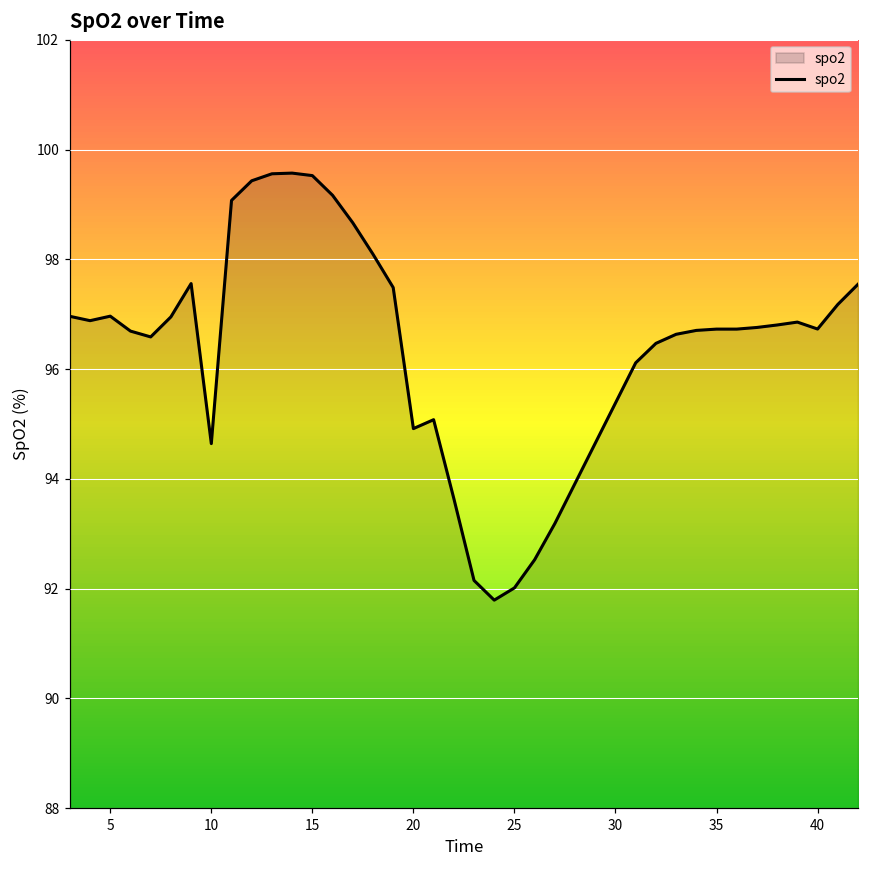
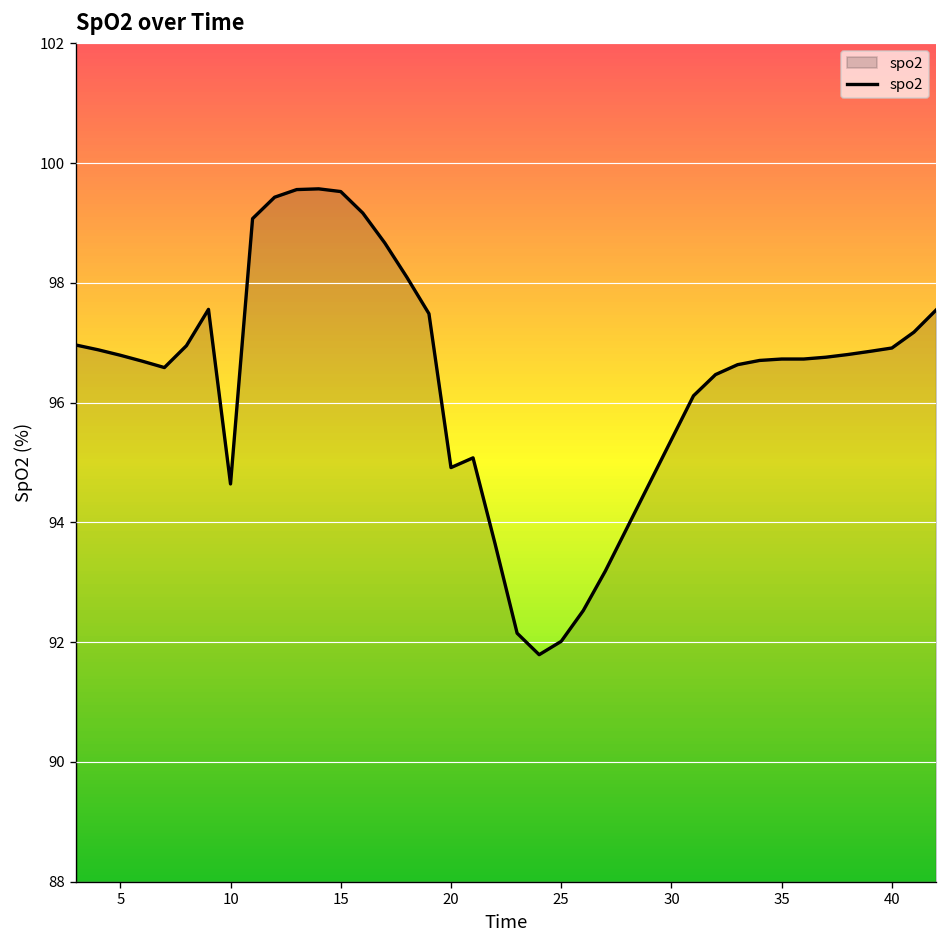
  {
-   "5": 97.0,
+   "5": 96.8,
    "10": 94.6,
    "15": 99.5,
    "20": 94.9,
    "25": 92.0,
    "30": 95.4,
    "35": 96.7,
-   "40": 96.7
+   "40": 96.9
  }
